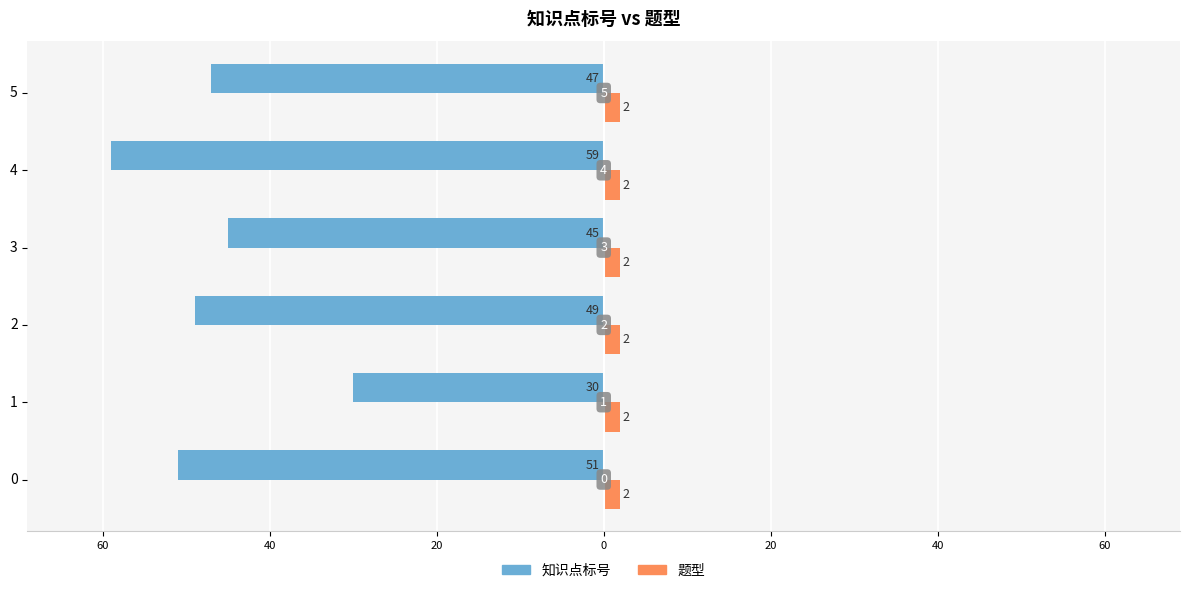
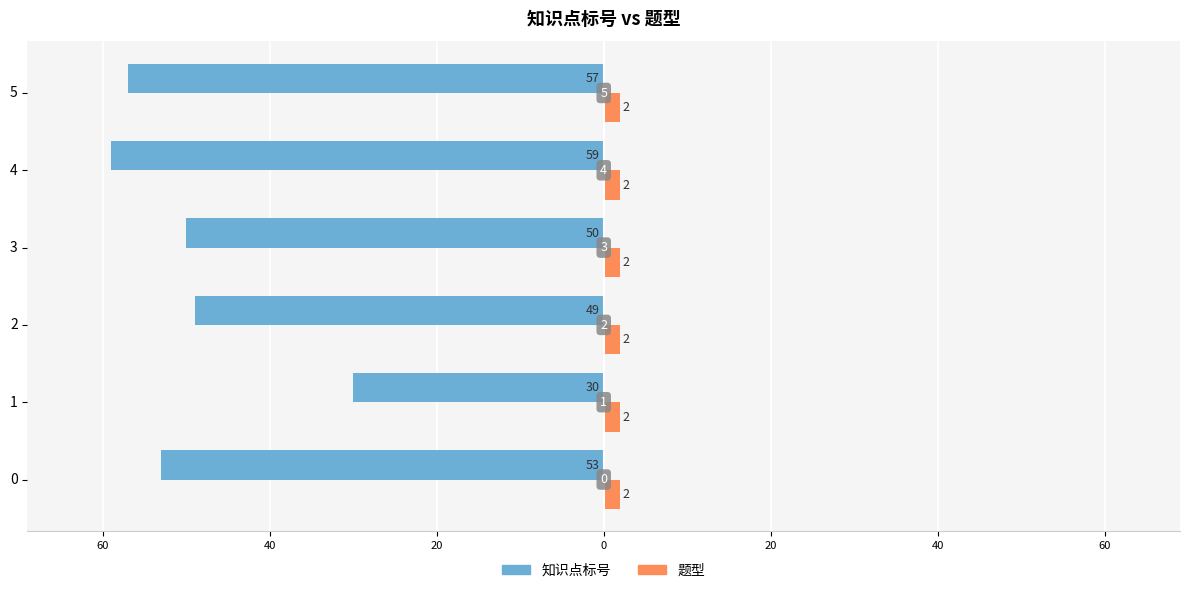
  {
    "知识点标号": {
-     "5": 47,
-     "3": 45,
-     "0": 51
+     "5": 57,
+     "3": 50,
+     "0": 53
    },
    "题型": {
      "5": 2,
      "4": 2,
      "3": 2,
      "2": 2,
      "1": 2,
      "0": 2
    }
  }
